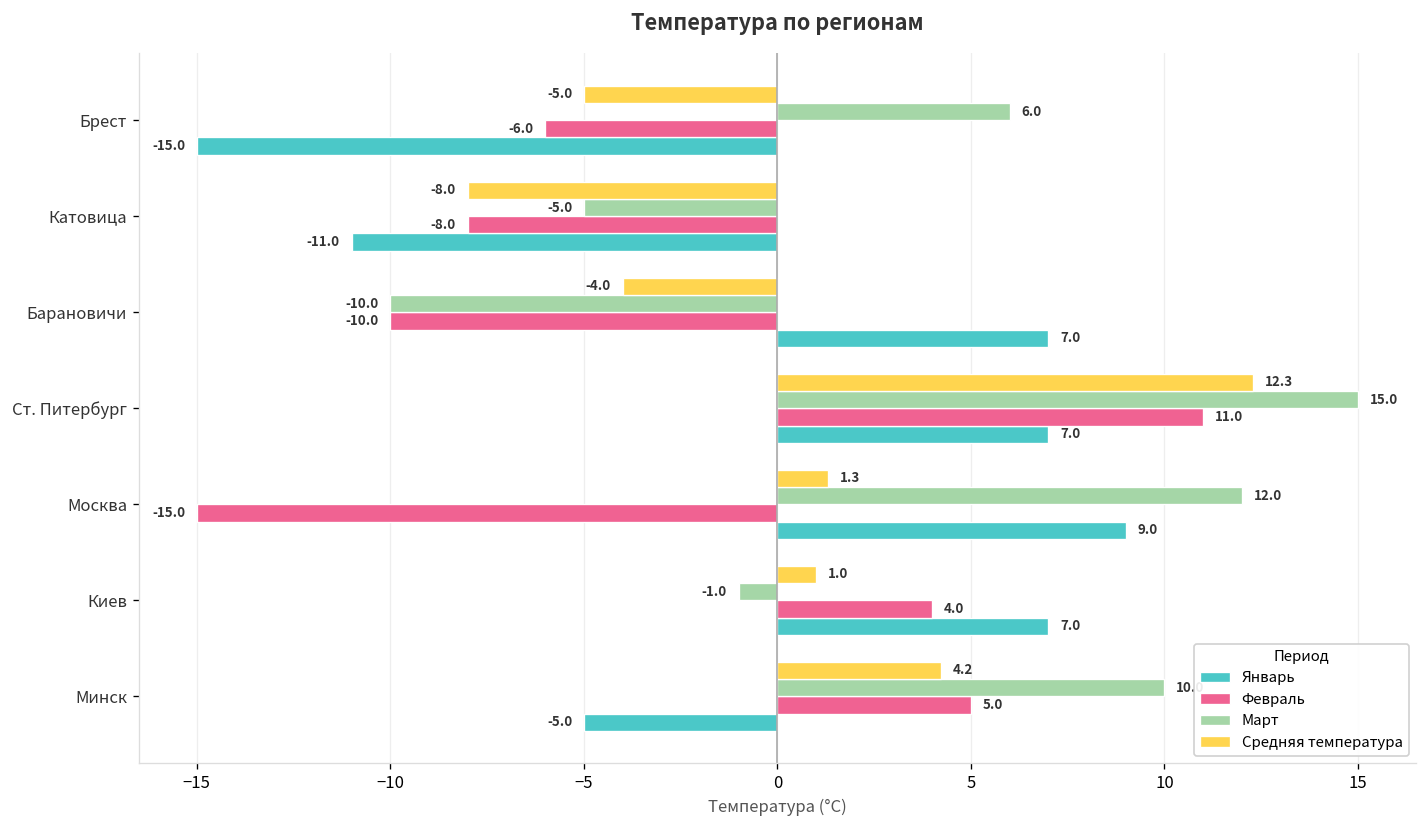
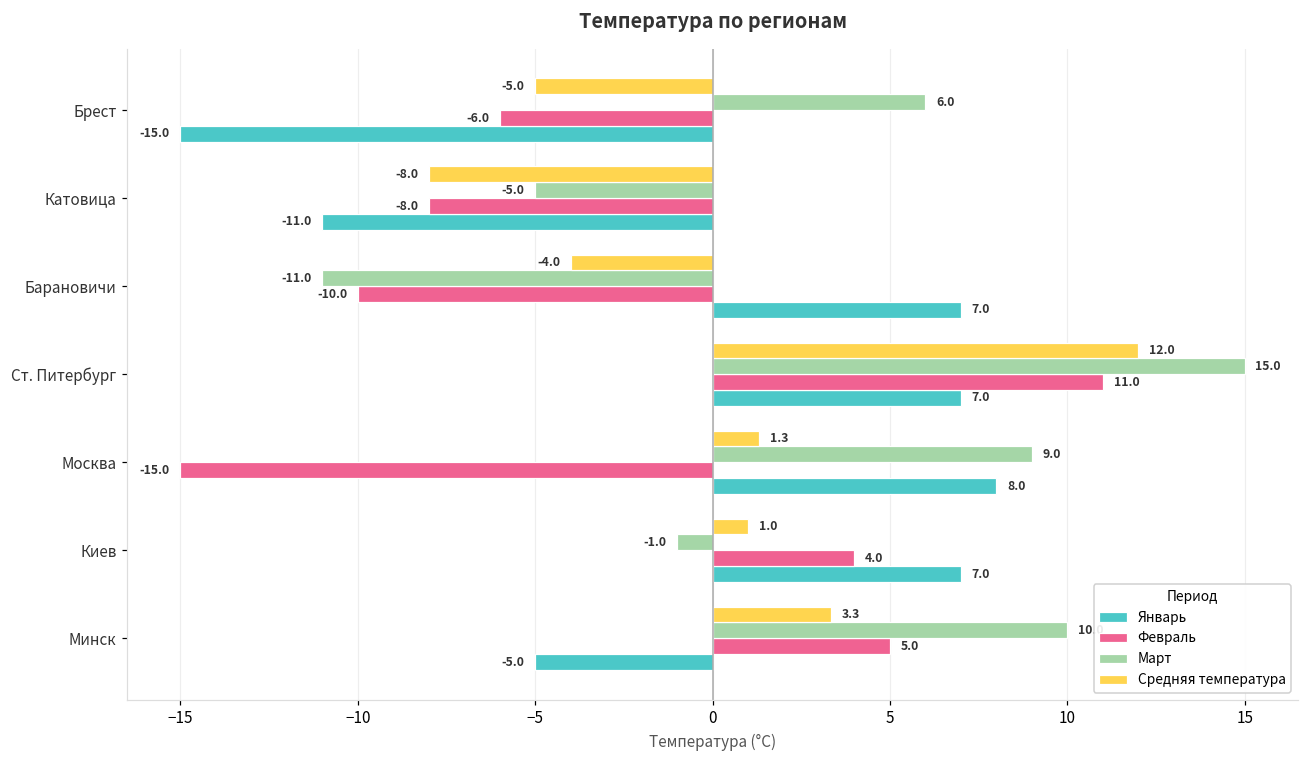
  {
    "Январь": {
      "Брест": -15.0,
      "Катовица": -11.0,
      "Барановичи": 7.0,
      "Ст. Питербург": 7.0,
-     "Москва": 9.0,
+     "Москва": 8.0,
      "Киев": 7.0,
      "Минск": -5.0
    },
    "Февраль": {
      "Брест": -6.0,
      "Катовица": -8.0,
      "Барановичи": -10.0,
      "Ст. Питербург": 11.0,
      "Москва": -15.0,
      "Киев": 4.0,
      "Минск": 5.0
    },
    "Март": {
      "Брест": 6.0,
      "Катовица": -5.0,
-     "Барановичи": -10.0,
+     "Барановичи": -11.0,
      "Ст. Питербург": 15.0,
-     "Москва": 12.0,
+     "Москва": 9.0,
      "Киев": -1.0
    },
    "Средняя температура": {
      "Брест": -5.0,
      "Катовица": -8.0,
      "Барановичи": -4.0,
-     "Ст. Питербург": 12.3,
+     "Ст. Питербург": 12.0,
      "Москва": 1.3,
      "Киев": 1.0,
-     "Минск": 4.2
+     "Минск": 3.3
    }
  }
